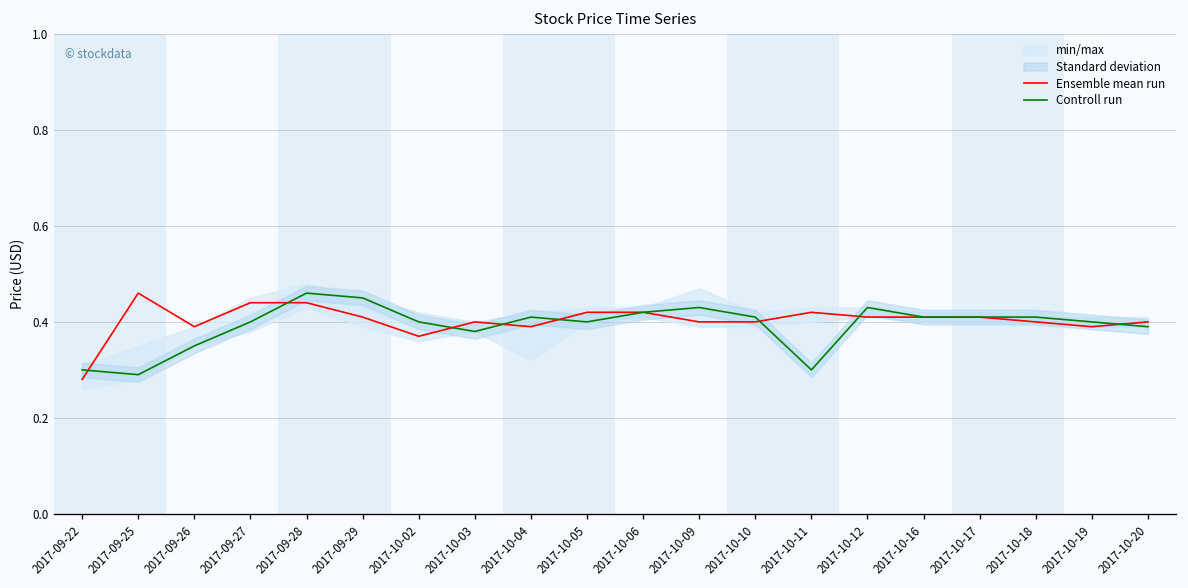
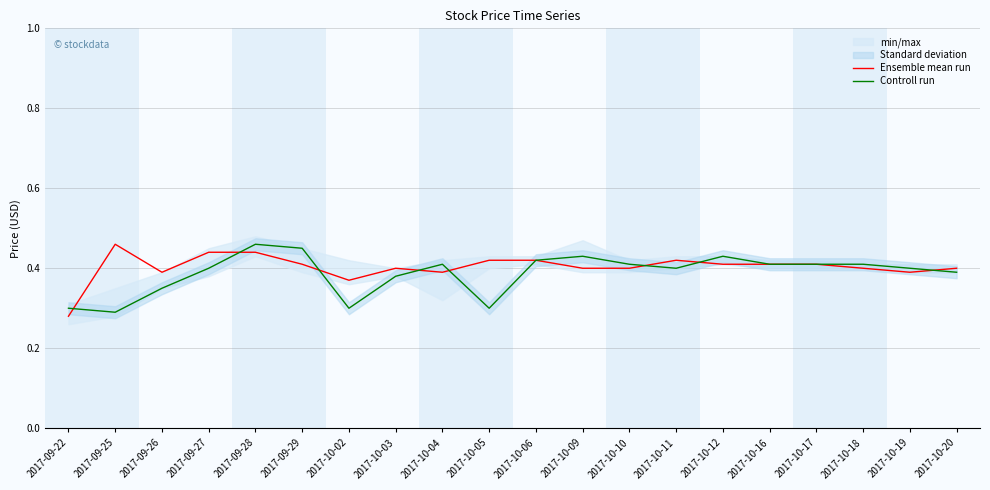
  {
    "Ensemble mean run": {
      "2017-09-22": 0.28,
      "2017-09-25": 0.46,
      "2017-09-27": 0.44,
      "2017-09-28": 0.44,
      "2017-09-29": 0.41,
      "2017-10-02": 0.37,
      "2017-10-04": 0.39,
      "2017-10-09": 0.4,
      "2017-10-10": 0.4,
      "2017-10-12": 0.41,
      "2017-10-18": 0.4,
      "2017-10-19": 0.39
    },
    "Controll run": {
      "2017-09-22": 0.3,
      "2017-09-25": 0.29,
      "2017-09-26": 0.35,
      "2017-09-27": 0.4,
      "2017-09-28": 0.46,
-     "2017-10-02": 0.4,
+     "2017-10-02": 0.3,
      "2017-10-03": 0.38,
      "2017-10-04": 0.41,
-     "2017-10-05": 0.4,
+     "2017-10-05": 0.3,
      "2017-10-09": 0.43,
      "2017-10-10": 0.41,
-     "2017-10-11": 0.3,
+     "2017-10-11": 0.4,
      "2017-10-19": 0.4,
      "2017-10-20": 0.39
    }
  }
